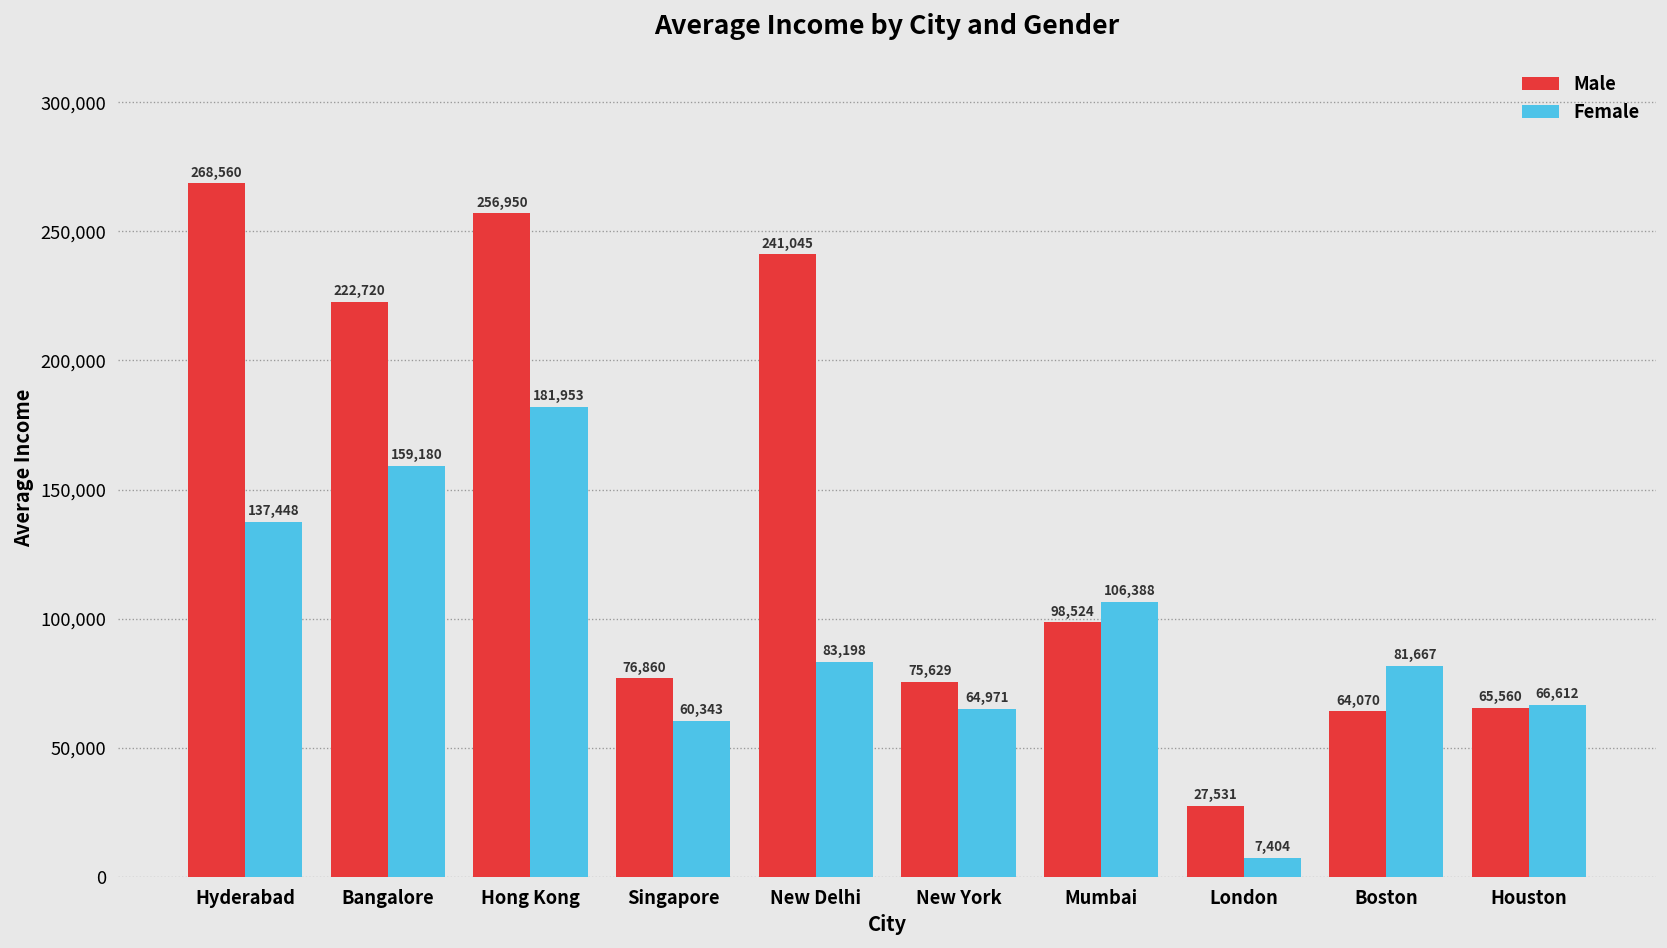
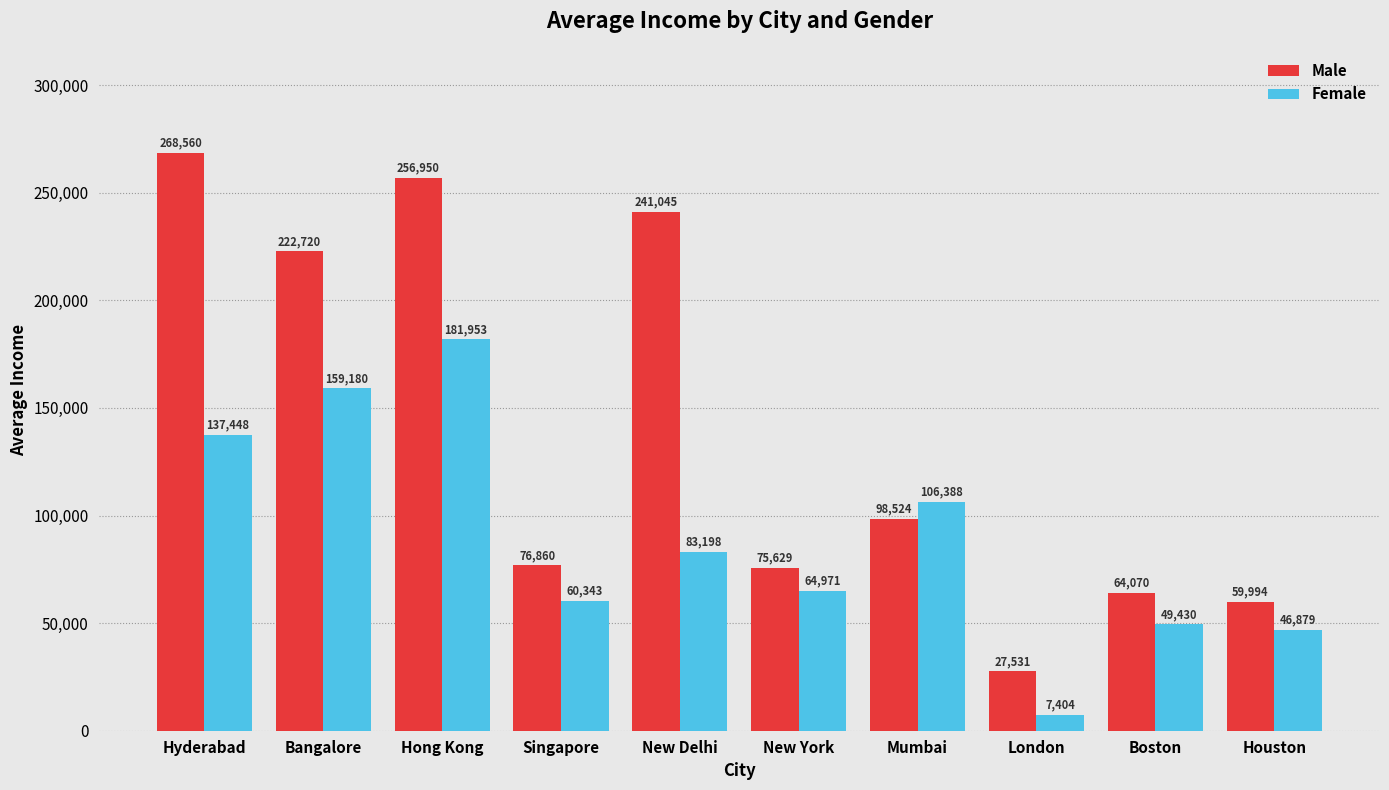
  {
    "Male": {
      "Hyderabad": "268,560",
      "Bangalore": "222,720",
      "Hong Kong": "256,950",
      "Singapore": "76,860",
      "New Delhi": "241,045",
      "New York": "75,629",
      "Mumbai": "98,524",
      "London": "27,531",
      "Boston": "64,070",
-     "Houston": "65,560"
+     "Houston": "59,994"
    },
    "Female": {
      "Hyderabad": "137,448",
      "Bangalore": "159,180",
      "Hong Kong": "181,953",
      "Singapore": "60,343",
      "New Delhi": "83,198",
      "New York": "64,971",
      "Mumbai": "106,388",
      "London": "7,404",
-     "Boston": "81,667",
-     "Houston": "66,612"
+     "Boston": "49,430",
+     "Houston": "46,879"
    }
  }
